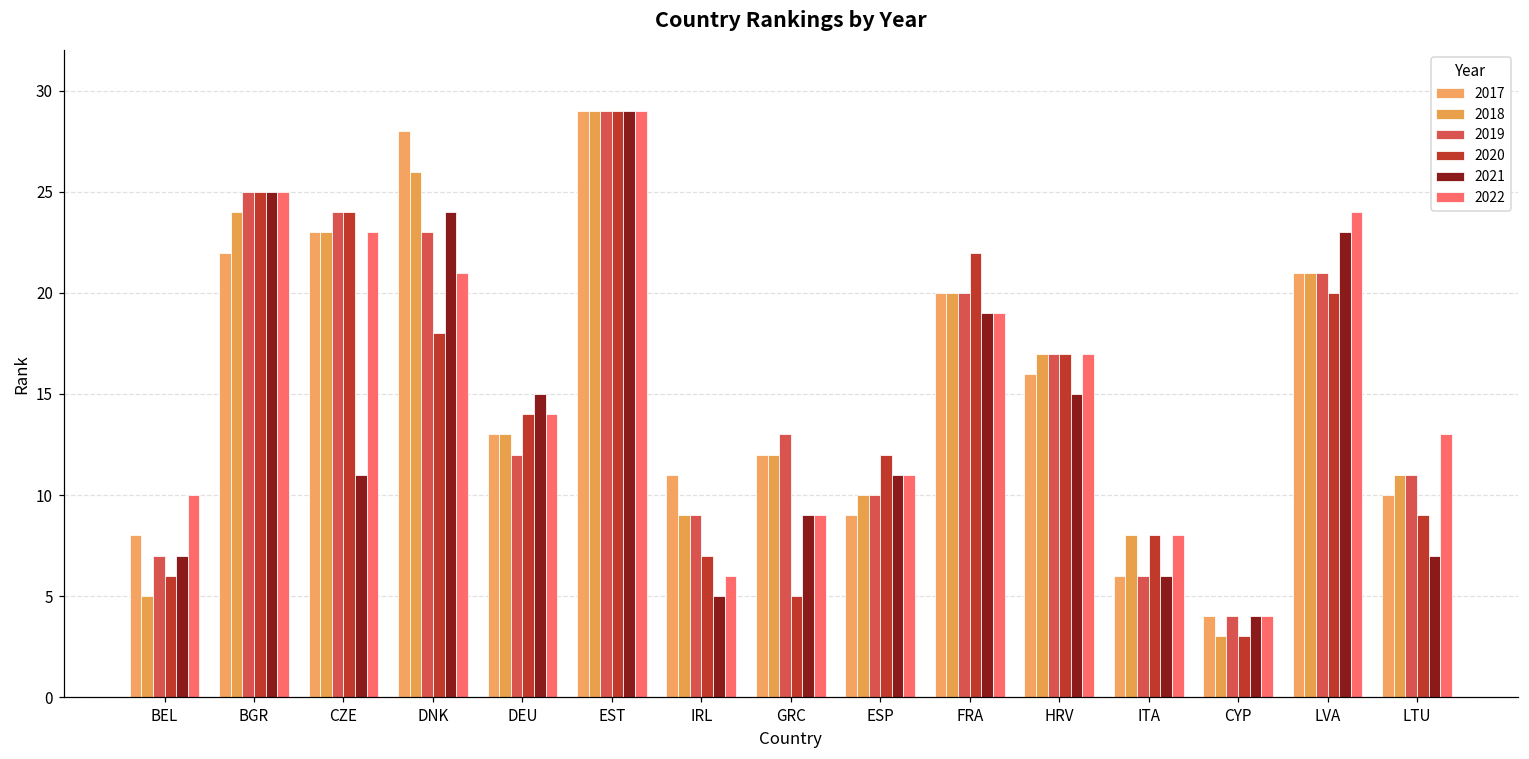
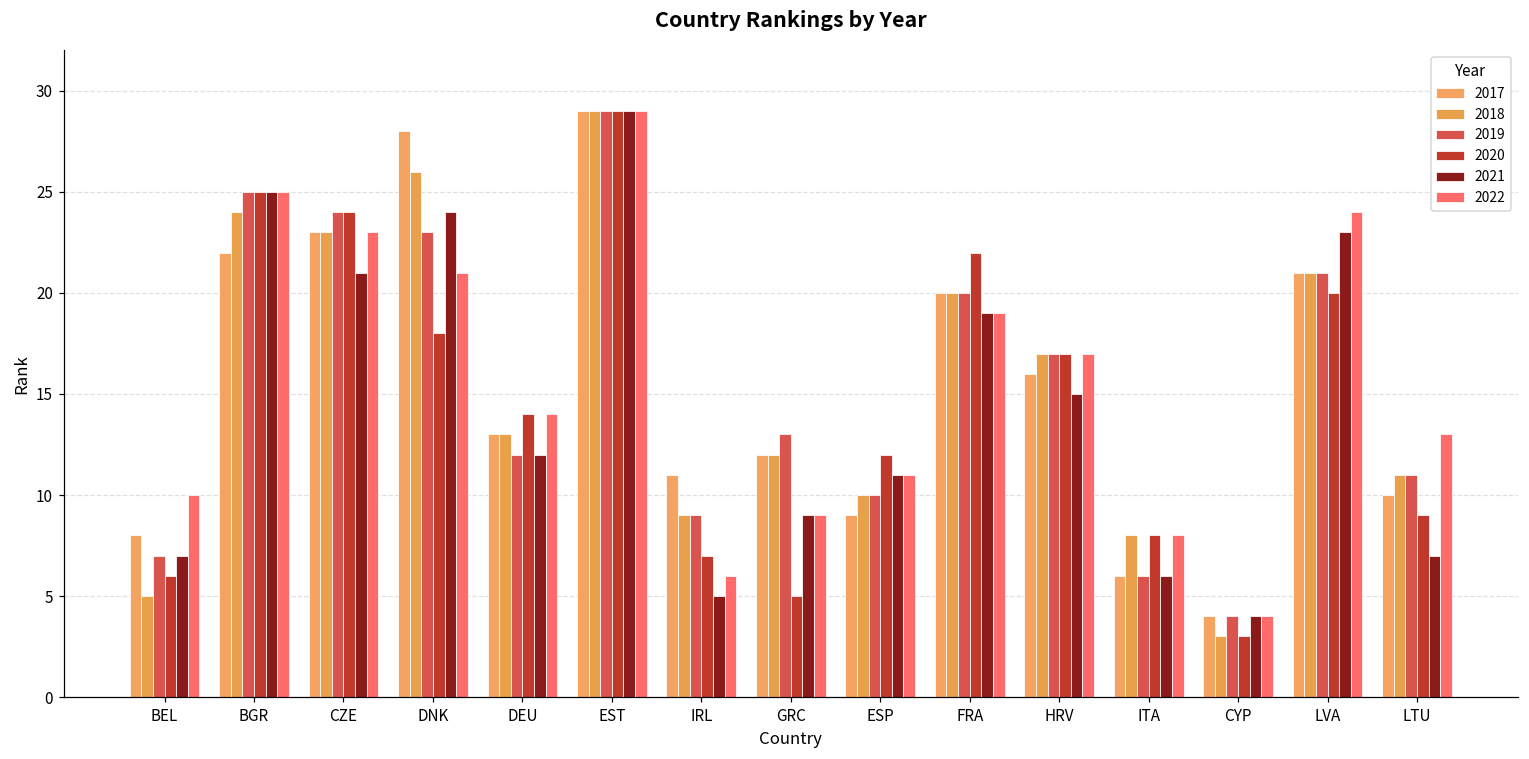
  {
    "2021": {
      "BEL": 7,
      "BGR": 25,
-     "CZE": 11,
+     "CZE": 21,
      "DNK": 24,
-     "DEU": 15,
+     "DEU": 12,
      "EST": 29,
      "IRL": 5,
      "GRC": 9,
      "ESP": 11,
      "FRA": 19,
      "HRV": 15,
      "ITA": 6,
      "CYP": 4,
      "LVA": 23,
      "LTU": 7
    }
  }
